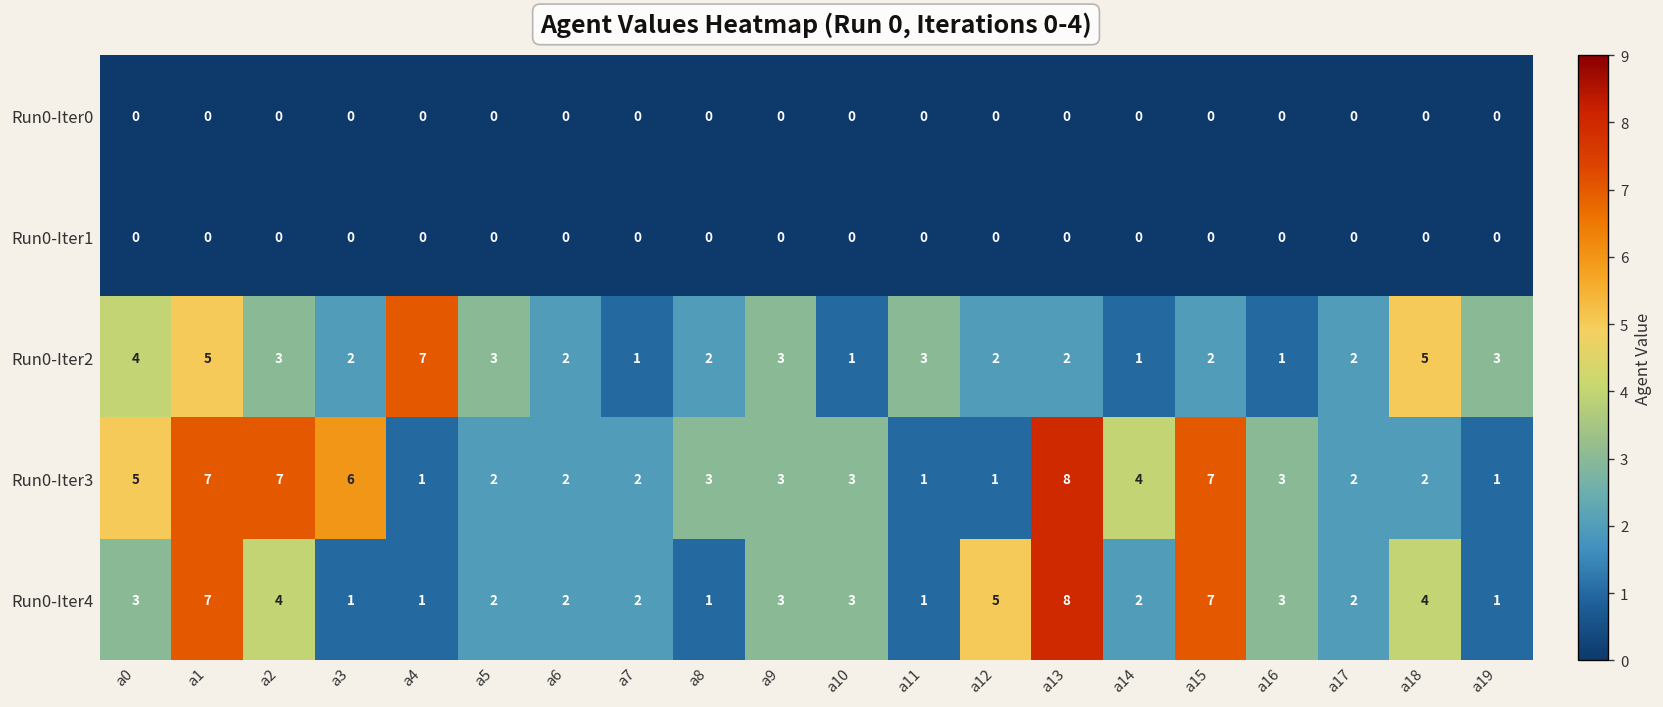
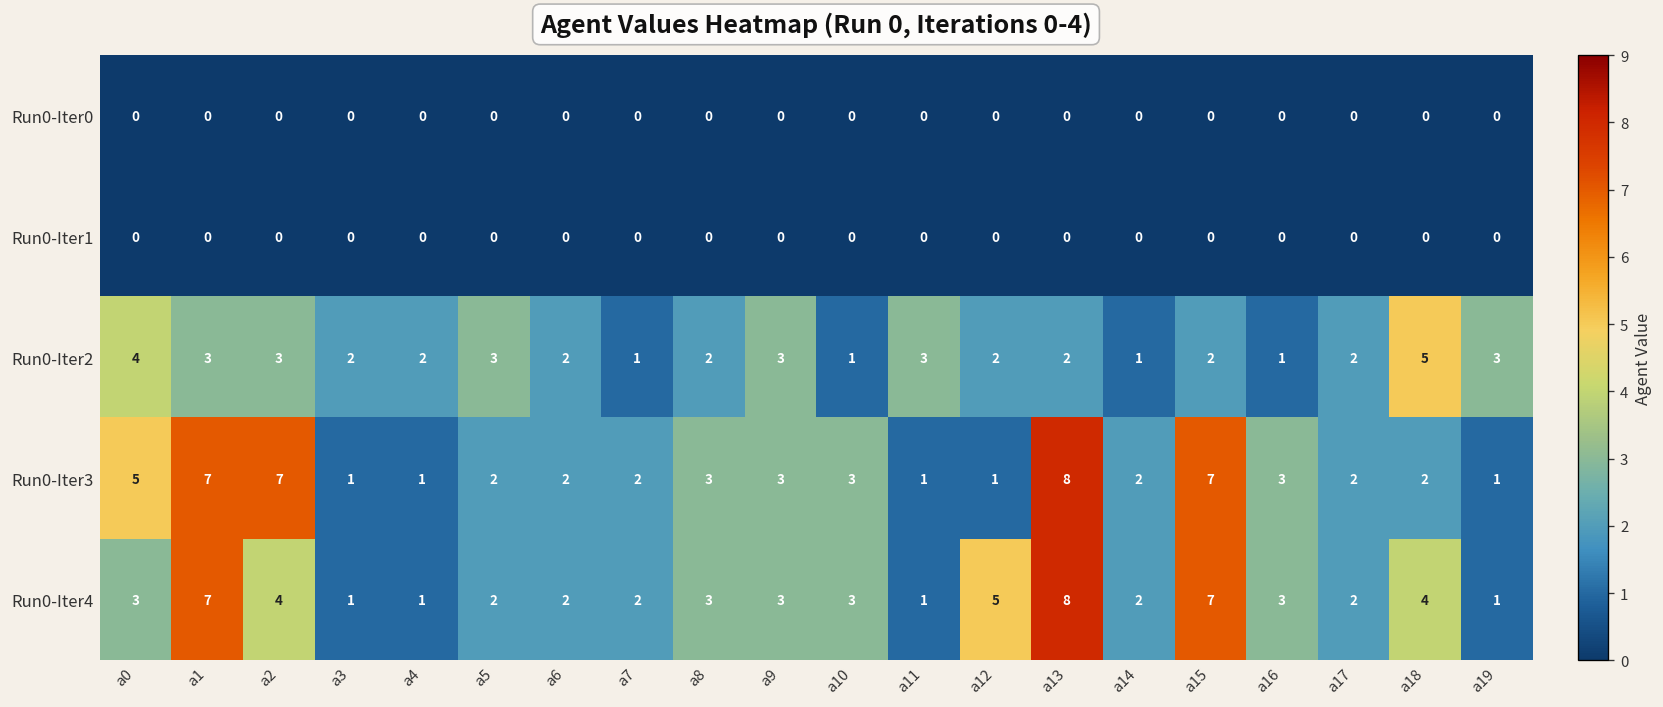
  {
    "Run0-Iter0": {
      "a0": 0,
      "a1": 0,
      "a2": 0,
      "a3": 0,
      "a4": 0,
      "a5": 0,
      "a6": 0,
      "a7": 0,
      "a8": 0,
      "a9": 0,
      "a10": 0,
      "a11": 0,
      "a12": 0,
      "a13": 0,
      "a14": 0,
      "a15": 0,
      "a16": 0,
      "a17": 0,
      "a18": 0,
      "a19": 0
    },
    "Run0-Iter1": {
      "a0": 0,
      "a1": 0,
      "a2": 0,
      "a3": 0,
      "a4": 0,
      "a5": 0,
      "a6": 0,
      "a7": 0,
      "a8": 0,
      "a9": 0,
      "a10": 0,
      "a11": 0,
      "a12": 0,
      "a13": 0,
      "a14": 0,
      "a15": 0,
      "a16": 0,
      "a17": 0,
      "a18": 0,
      "a19": 0
    },
    "Run0-Iter2": {
      "a0": 4,
-     "a1": 5,
+     "a1": 3,
      "a2": 3,
      "a3": 2,
-     "a4": 7,
+     "a4": 2,
      "a5": 3,
      "a6": 2,
      "a7": 1,
      "a8": 2,
      "a9": 3,
      "a10": 1,
      "a11": 3,
      "a12": 2,
      "a13": 2,
      "a14": 1,
      "a15": 2,
      "a16": 1,
      "a17": 2,
      "a18": 5,
      "a19": 3
    },
    "Run0-Iter3": {
      "a0": 5,
      "a1": 7,
      "a2": 7,
-     "a3": 6,
+     "a3": 1,
      "a4": 1,
      "a5": 2,
      "a6": 2,
      "a7": 2,
      "a8": 3,
      "a9": 3,
      "a10": 3,
      "a11": 1,
      "a12": 1,
      "a13": 8,
-     "a14": 4,
+     "a14": 2,
      "a15": 7,
      "a16": 3,
      "a17": 2,
      "a18": 2,
      "a19": 1
    },
    "Run0-Iter4": {
      "a0": 3,
      "a1": 7,
      "a2": 4,
      "a3": 1,
      "a4": 1,
      "a5": 2,
      "a6": 2,
      "a7": 2,
-     "a8": 1,
+     "a8": 3,
      "a9": 3,
      "a10": 3,
      "a11": 1,
      "a12": 5,
      "a13": 8,
      "a14": 2,
      "a15": 7,
      "a16": 3,
      "a17": 2,
      "a18": 4,
      "a19": 1
    }
  }
